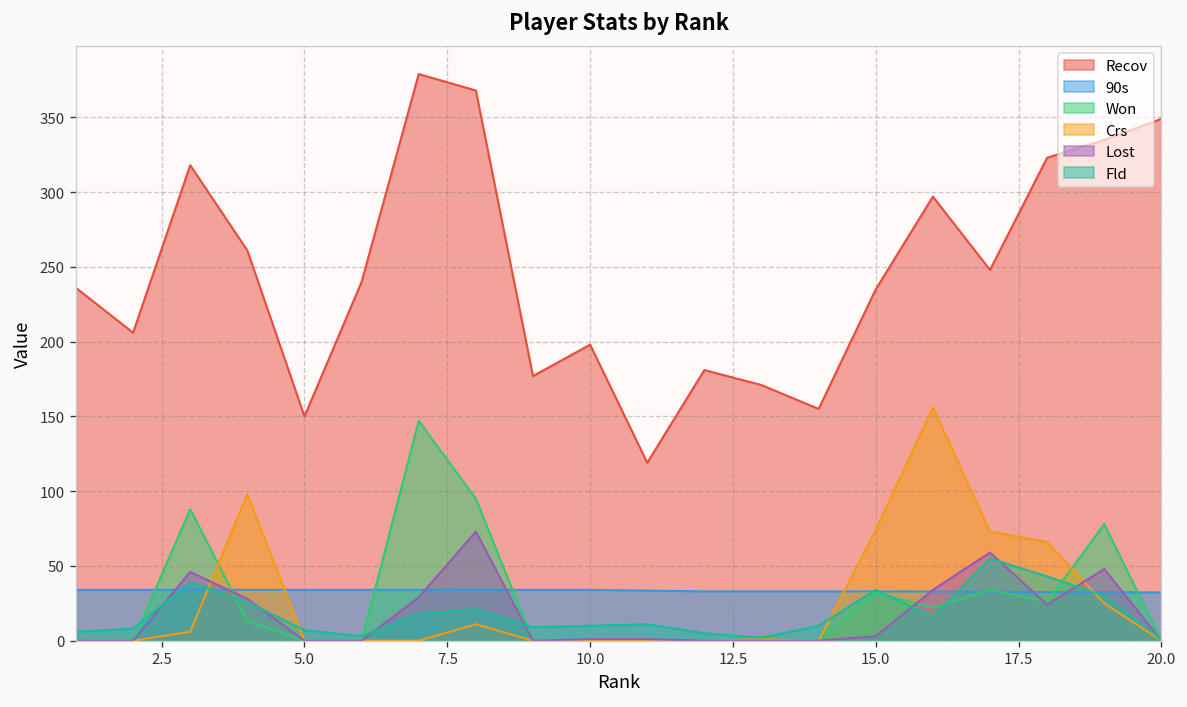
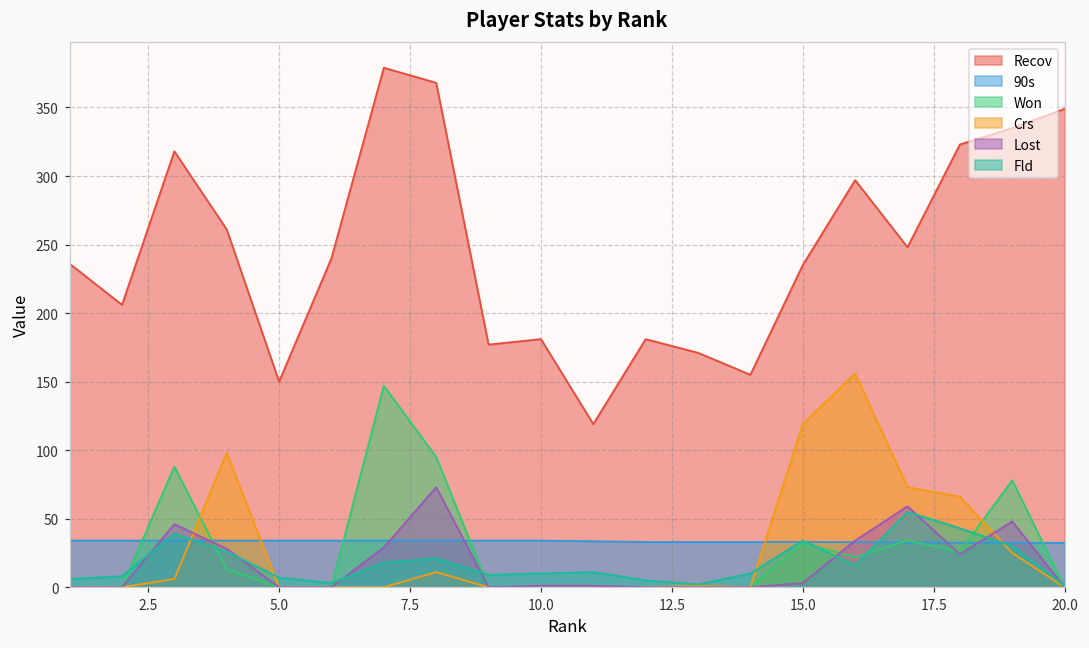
  {
    "Recov": {
      "5.0": 150,
-     "10.0": 198,
+     "10.0": 181,
      "15.0": 235,
      "20.0": 349
    },
    "Crs": {
-     "15.0": 74
+     "15.0": 119
    },
    "Lost": {
      "15.0": 3
    }
  }
